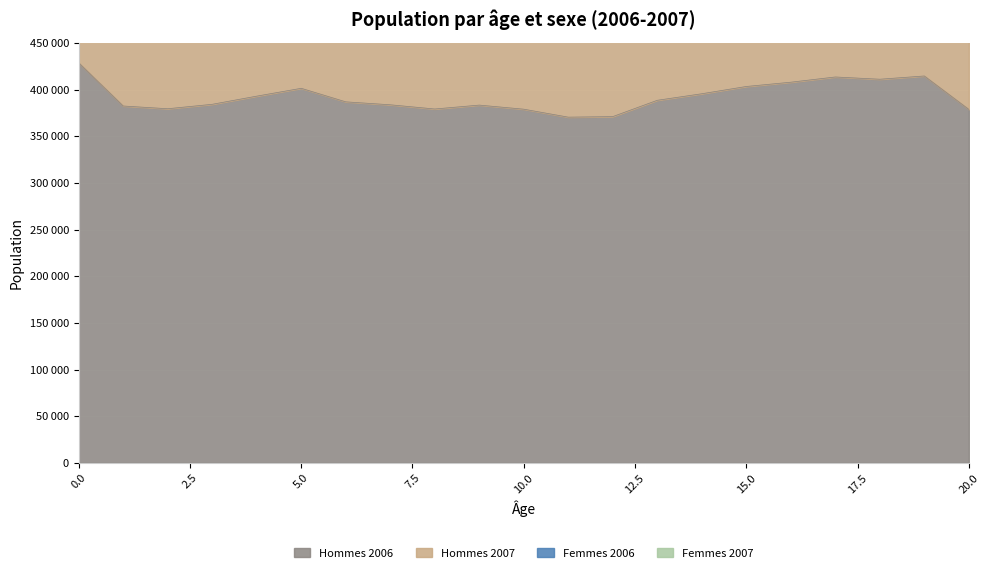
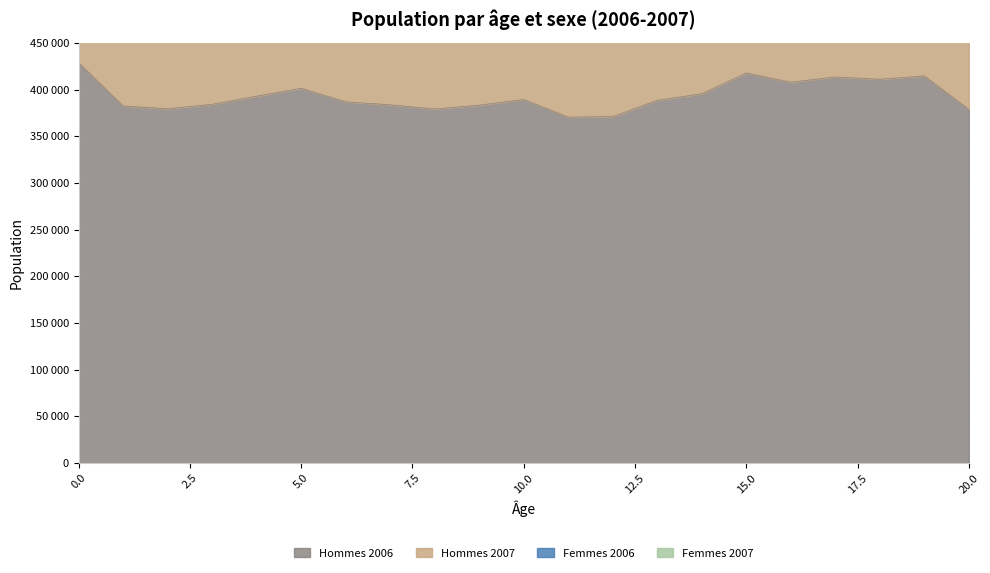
  {
    "Hommes 2006": {
      "0.0": 430000,
      "5.0": 400000,
-     "10.0": 380000,
-     "15.0": 400000,
+     "10.0": 390000,
+     "15.0": 420000,
      "20.0": 380000
    }
  }
